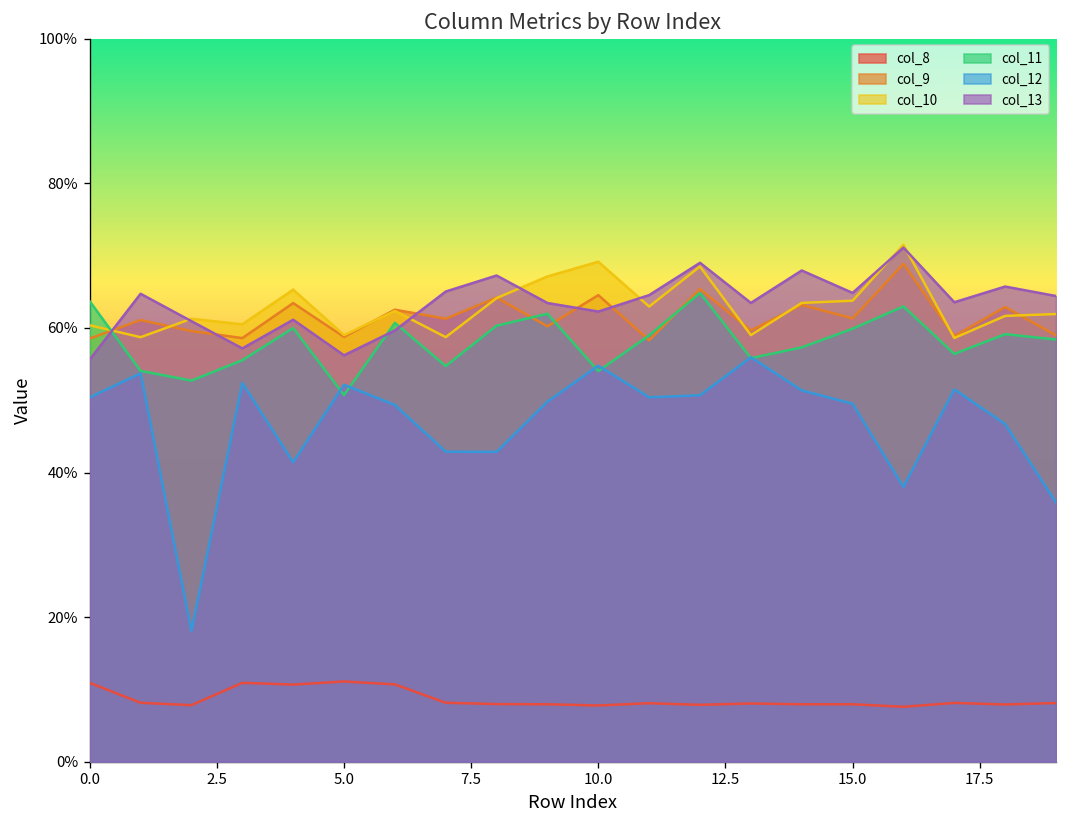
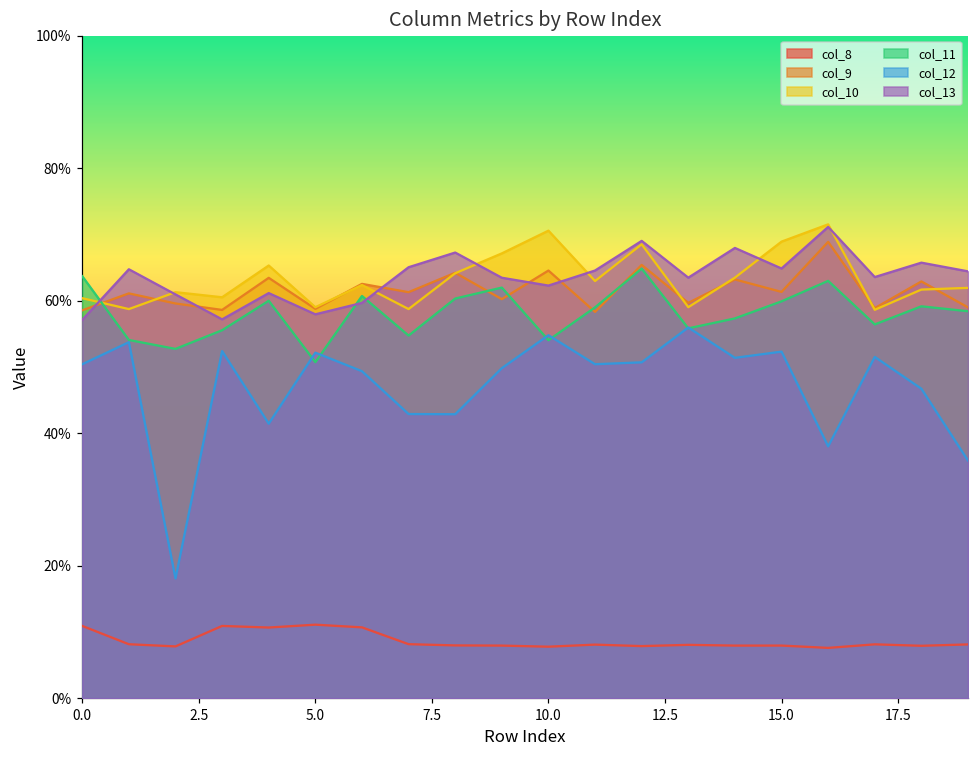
  {
    "col_10": {
      "0.0": "60%",
-     "10.0": "69%",
-     "15.0": "64%"
+     "10.0": "71%",
+     "15.0": "69%"
    },
    "col_11": {
      "0.0": "64%",
      "5.0": "51%",
      "10.0": "54%",
      "15.0": "60%"
    },
    "col_12": {
      "0.0": "50%",
      "5.0": "52%",
      "10.0": "55%",
-     "15.0": "50%"
+     "15.0": "52%"
    },
    "col_13": {
-     "0.0": "56%",
-     "5.0": "56%",
+     "0.0": "57%",
+     "5.0": "58%",
      "10.0": "62%",
      "15.0": "65%"
    }
  }
